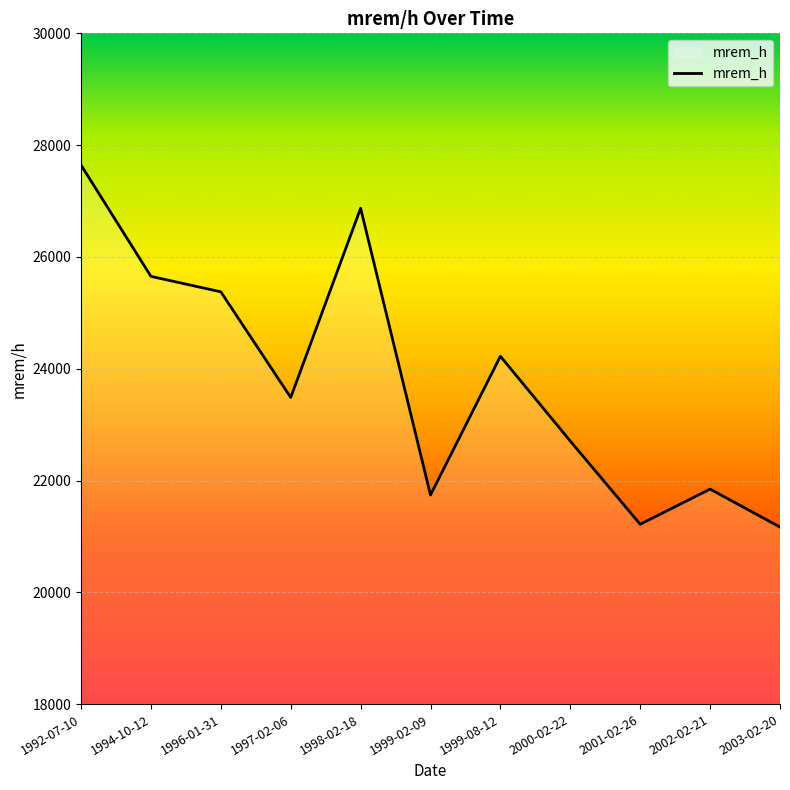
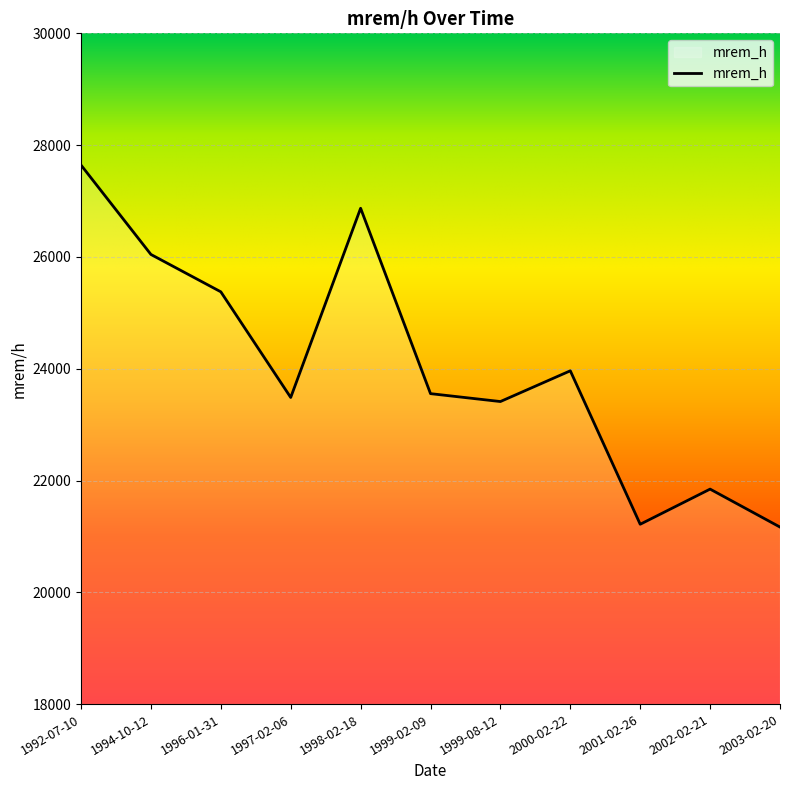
  {
    "1992-07-10": 27600,
-   "1994-10-12": 25700,
+   "1994-10-12": 26000,
    "1996-01-31": 25400,
    "1997-02-06": 23500,
    "1998-02-18": 26900,
-   "1999-02-09": 21700,
-   "1999-08-12": 24200,
-   "2000-02-22": 22700,
+   "1999-02-09": 23600,
+   "1999-08-12": 23400,
+   "2000-02-22": 24000,
    "2001-02-26": 21200,
    "2002-02-21": 21800,
    "2003-02-20": 21200
  }
